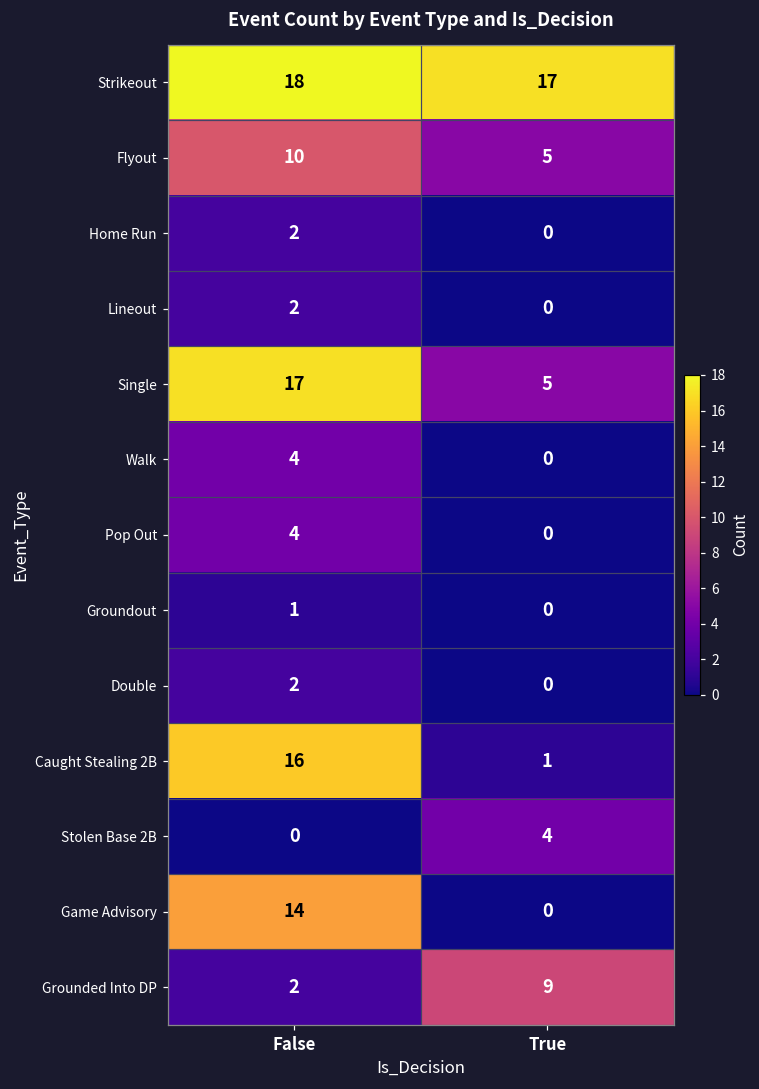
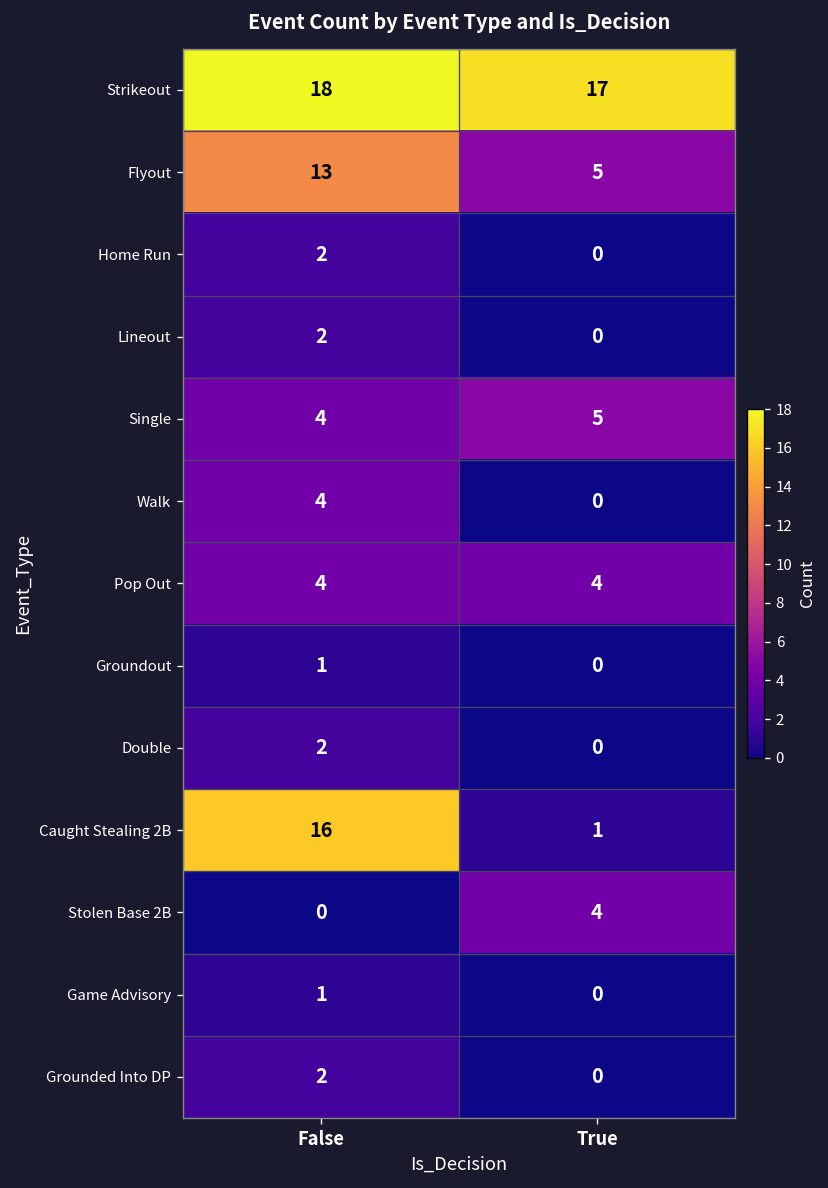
  {
    "Strikeout": {
      "False": 18,
      "True": 17
    },
    "Flyout": {
-     "False": 10,
+     "False": 13,
      "True": 5
    },
    "Home Run": {
      "False": 2,
      "True": 0
    },
    "Lineout": {
      "False": 2,
      "True": 0
    },
    "Single": {
-     "False": 17,
+     "False": 4,
      "True": 5
    },
    "Walk": {
      "False": 4,
      "True": 0
    },
    "Pop Out": {
      "False": 4,
-     "True": 0
+     "True": 4
    },
    "Groundout": {
      "False": 1,
      "True": 0
    },
    "Double": {
      "False": 2,
      "True": 0
    },
    "Caught Stealing 2B": {
      "False": 16,
      "True": 1
    },
    "Stolen Base 2B": {
      "False": 0,
      "True": 4
    },
    "Game Advisory": {
-     "False": 14,
+     "False": 1,
      "True": 0
    },
    "Grounded Into DP": {
      "False": 2,
-     "True": 9
+     "True": 0
    }
  }
